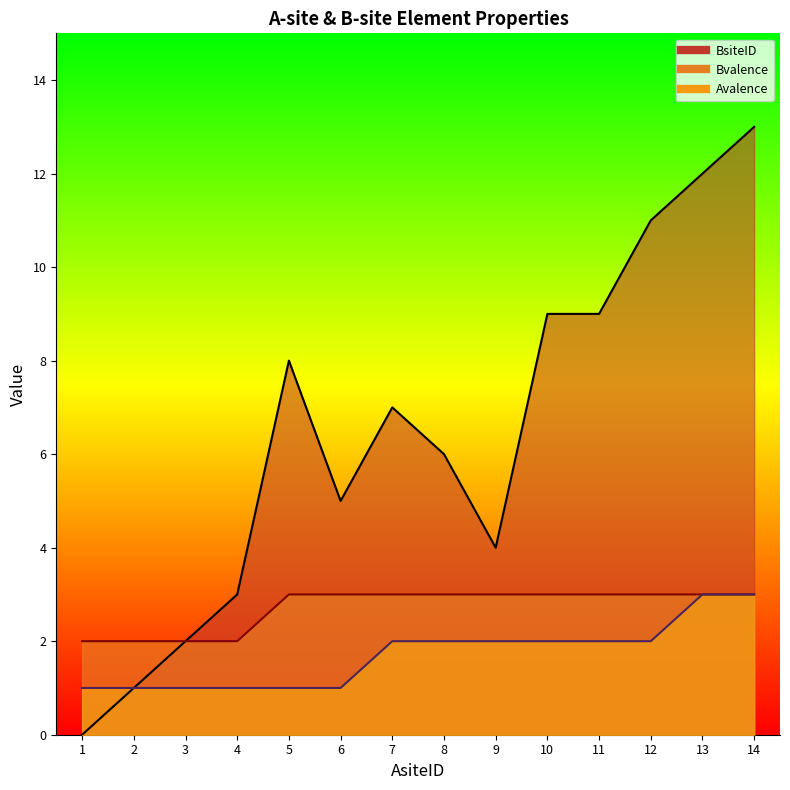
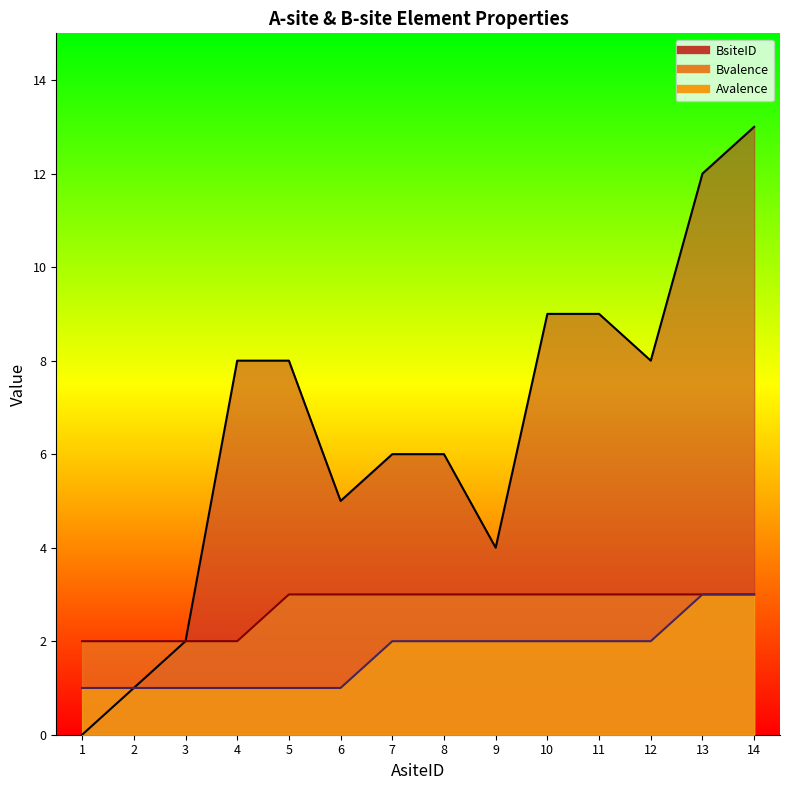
  {
    "BsiteID": {
      "1": 0,
-     "4": 3,
+     "4": 8,
      "5": 8,
      "6": 5,
-     "7": 7,
+     "7": 6,
      "8": 6,
      "9": 4,
      "10": 9,
      "11": 9,
-     "12": 11,
+     "12": 8,
      "13": 12,
      "14": 13
    }
  }
